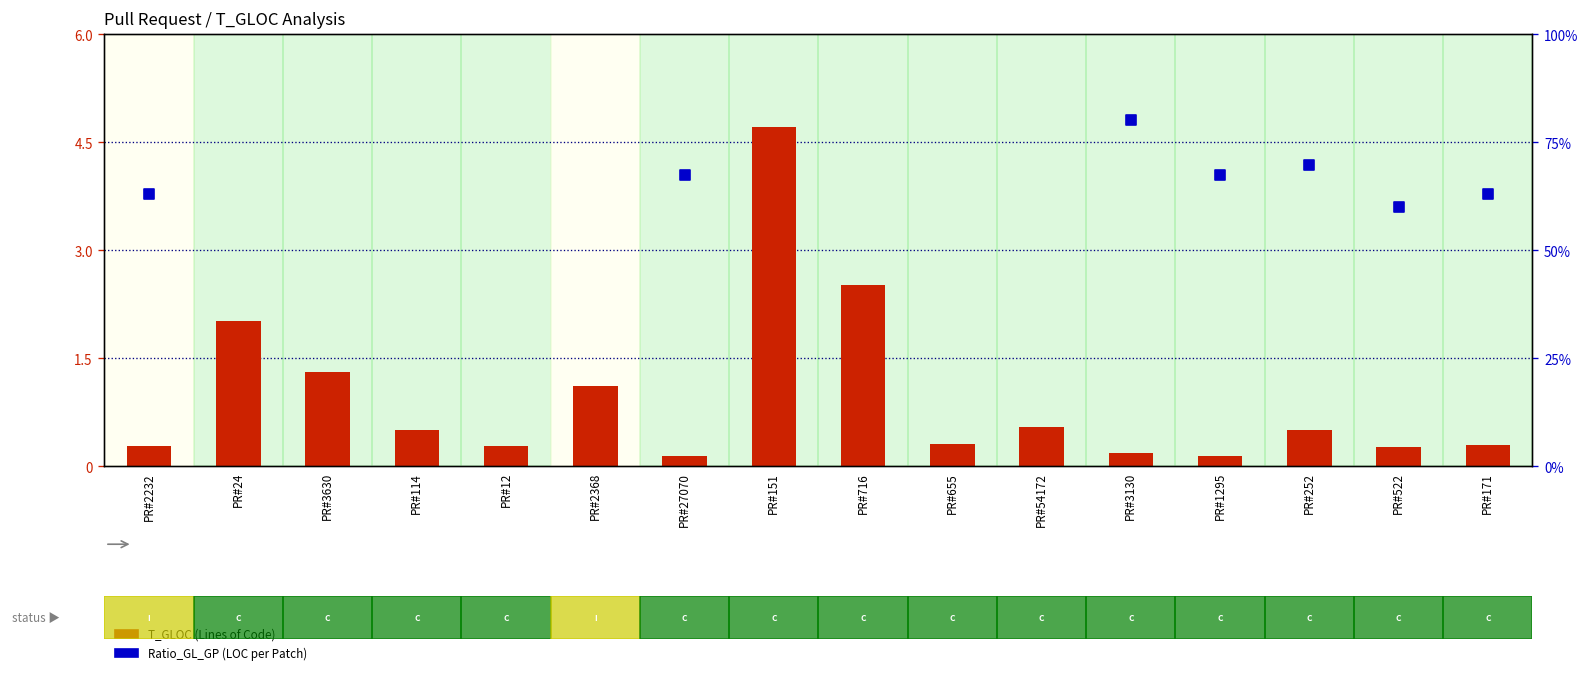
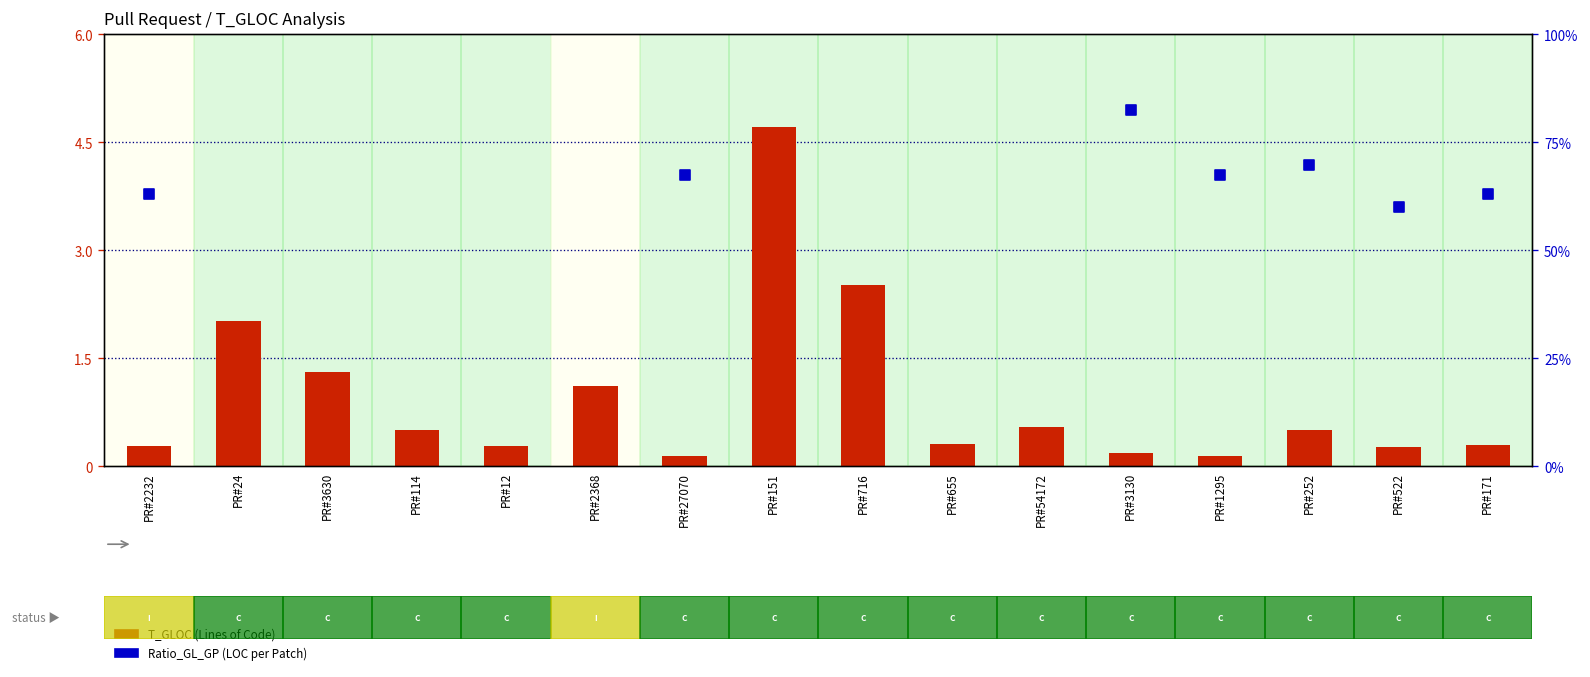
  {
    "T_GLOC (Lines of Code)": {
      "PR#2232": "0.3",
      "PR#24": "2.0",
      "PR#3630": "1.3",
      "PR#114": "0.5",
      "PR#12": "0.3",
      "PR#2368": "1.1",
      "PR#27070": "0.2",
      "PR#151": "4.7",
      "PR#716": "2.5",
      "PR#655": "0.3",
      "PR#54172": "0.6",
      "PR#3130": "0.2",
      "PR#1295": "0.2",
      "PR#252": "0.5",
      "PR#522": "0.3",
      "PR#171": "0.3"
    },
    "Ratio_GL_GP (LOC per Patch)": {
-     "PR#3130": "80%"
+     "PR#3130": "83%"
    }
  }
